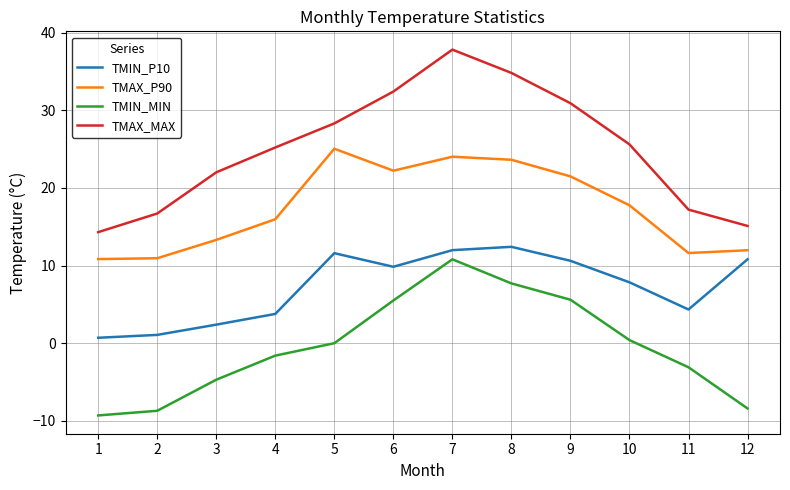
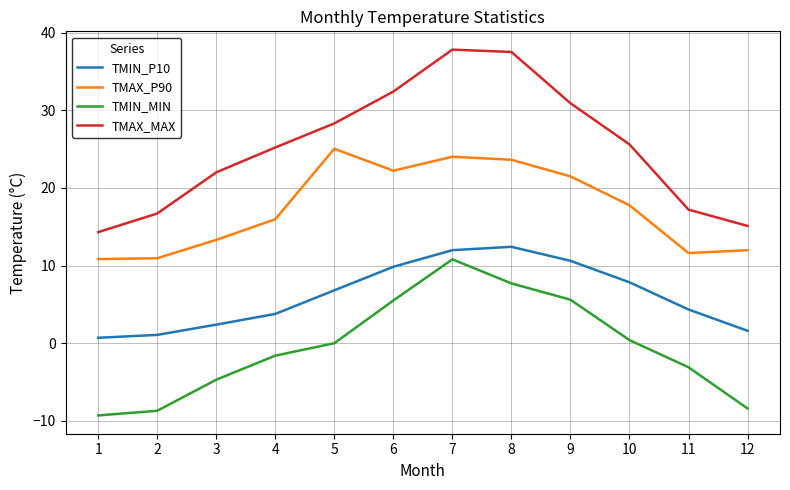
  {
    "TMIN_P10": {
      "1": 1,
      "2": 1,
      "3": 2,
      "4": 4,
-     "5": 12,
+     "5": 7,
      "6": 10,
      "7": 12,
      "8": 12,
      "9": 11,
      "10": 8,
      "11": 4,
-     "12": 11
+     "12": 2
    },
    "TMAX_P90": {
      "1": 11,
      "2": 11,
      "3": 13,
      "4": 16,
      "5": 25,
      "6": 22,
      "7": 24,
      "8": 24,
      "9": 21,
      "10": 18,
      "11": 12,
      "12": 12
    },
    "TMIN_MIN": {
      "1": -9,
      "2": -9,
      "3": -5,
      "4": -2,
      "5": 0,
      "6": 6,
      "7": 11,
      "8": 8,
      "9": 6,
      "10": 0,
      "11": -3,
      "12": -8
    },
    "TMAX_MAX": {
      "1": 14,
      "2": 17,
      "3": 22,
      "4": 25,
      "5": 28,
      "6": 32,
      "7": 38,
-     "8": 35,
+     "8": 38,
      "9": 31,
      "10": 26,
      "11": 17,
      "12": 15
    }
  }
